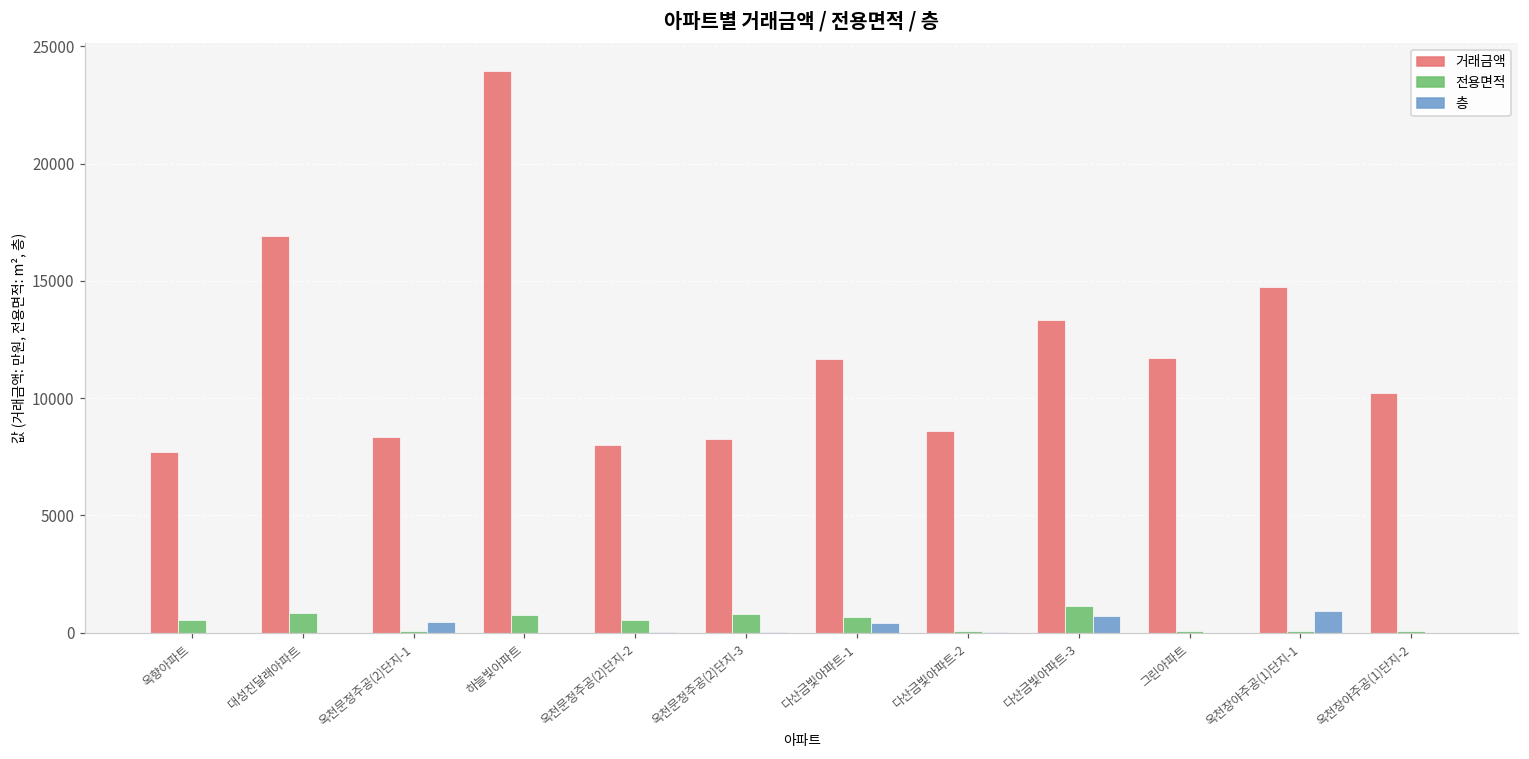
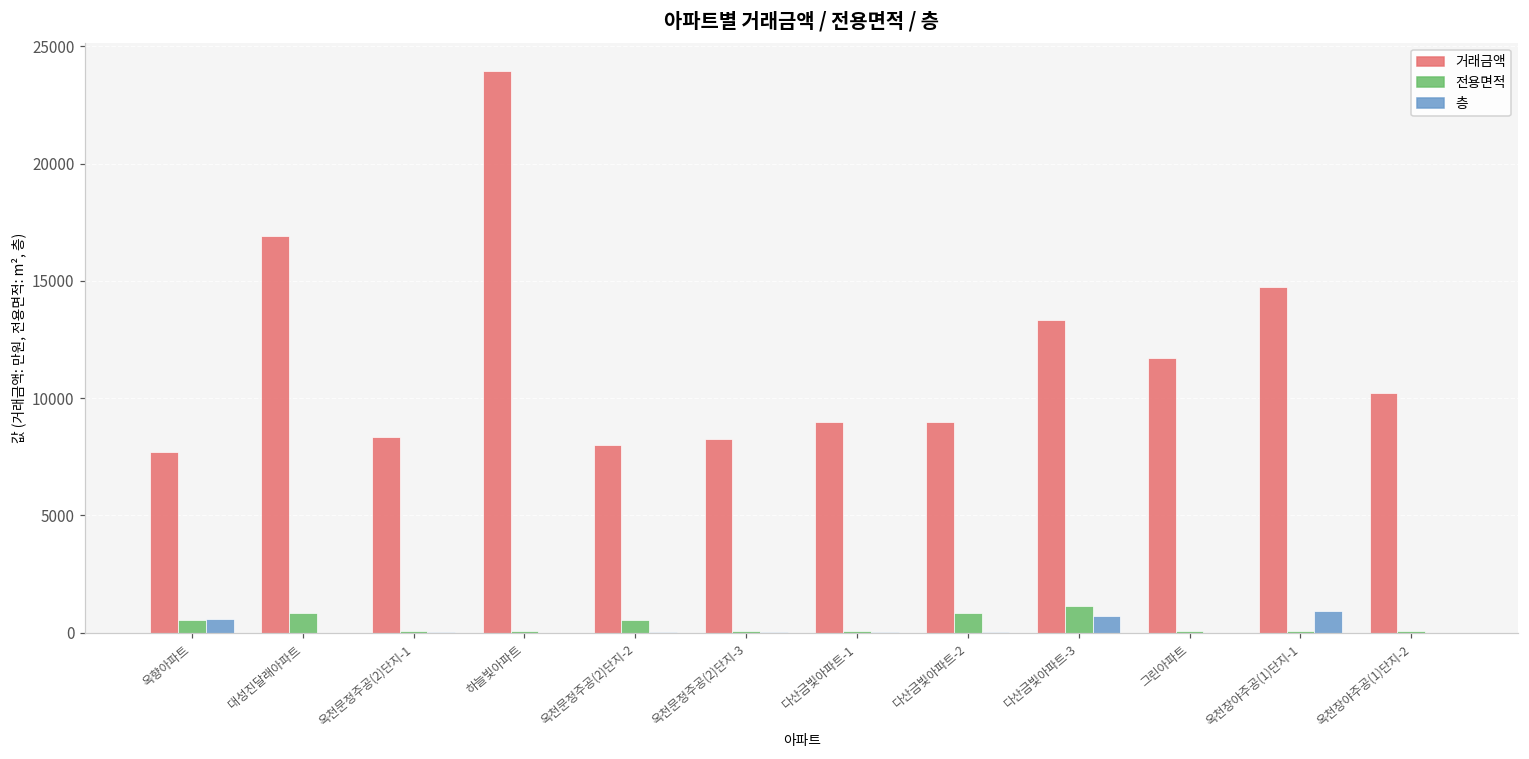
  {
    "거래금액": {
      "옥향아파트": 7700,
      "대성진달래아파트": 16900,
      "옥천문정주공(2)단지-1": 8400,
      "하늘빛아파트": 24000,
      "옥천문정주공(2)단지-2": 8000,
      "옥천문정주공(2)단지-3": 8300,
-     "다산금빛아파트-1": 11700,
-     "다산금빛아파트-2": 8600,
+     "다산금빛아파트-1": 9000,
+     "다산금빛아파트-2": 9000,
      "다산금빛아파트-3": 13300,
      "그린아파트": 11700,
      "옥천장야주공(1)단지-1": 14700,
      "옥천장야주공(1)단지-2": 10200
    },
    "전용면적": {
      "옥향아파트": 500,
      "대성진달래아파트": 800,
-     "하늘빛아파트": 700,
+     "하늘빛아파트": 100,
      "옥천문정주공(2)단지-2": 500,
-     "옥천문정주공(2)단지-3": 800,
-     "다산금빛아파트-1": 700,
-     "다산금빛아파트-2": 100,
+     "옥천문정주공(2)단지-3": 0,
+     "다산금빛아파트-1": 100,
+     "다산금빛아파트-2": 800,
      "다산금빛아파트-3": 1100
    },
    "층": {
-     "옥향아파트": 0,
-     "옥천문정주공(2)단지-1": 400,
-     "다산금빛아파트-1": 400,
+     "옥향아파트": 600,
+     "옥천문정주공(2)단지-1": 0,
+     "다산금빛아파트-1": 0,
      "다산금빛아파트-3": 700,
      "옥천장야주공(1)단지-1": 900
    }
  }
